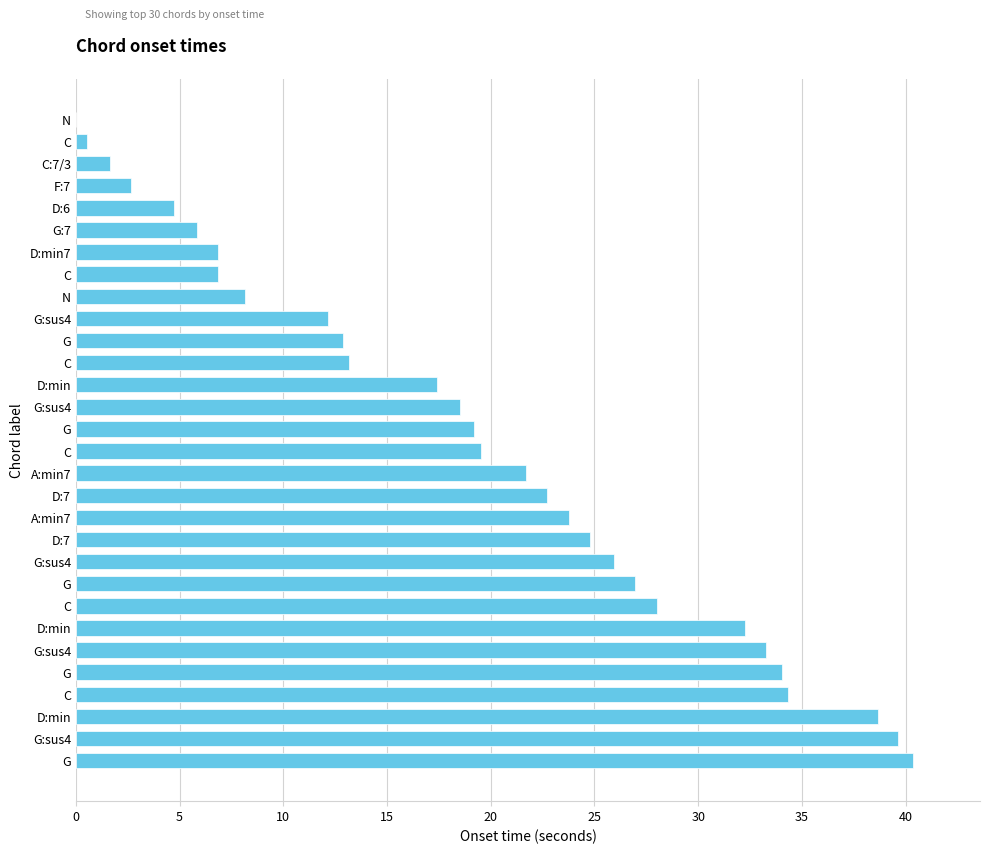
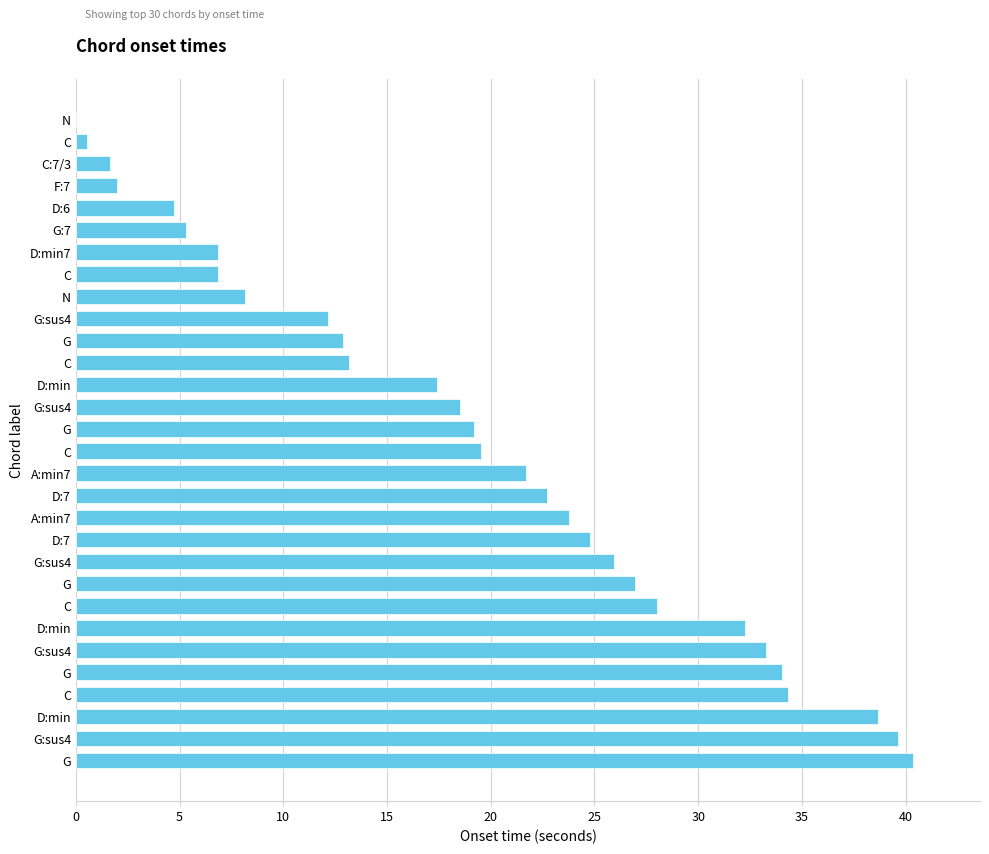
  {
    "C:7/3": 1.6,
-   "F:7": 2.6,
+   "F:7": 2.0,
    "D:6": 4.7,
-   "G:7": 5.8,
+   "G:7": 5.3,
    "D:min7": 6.9
  }
